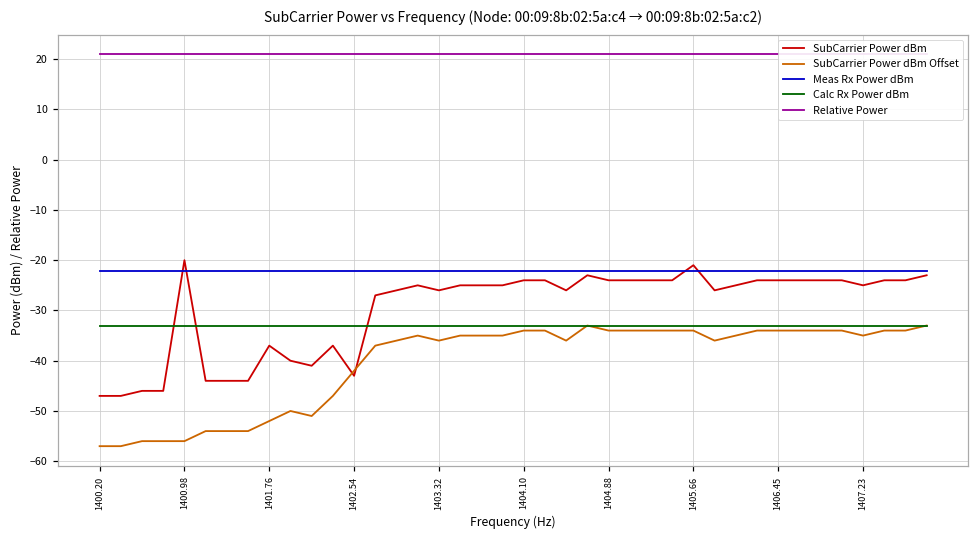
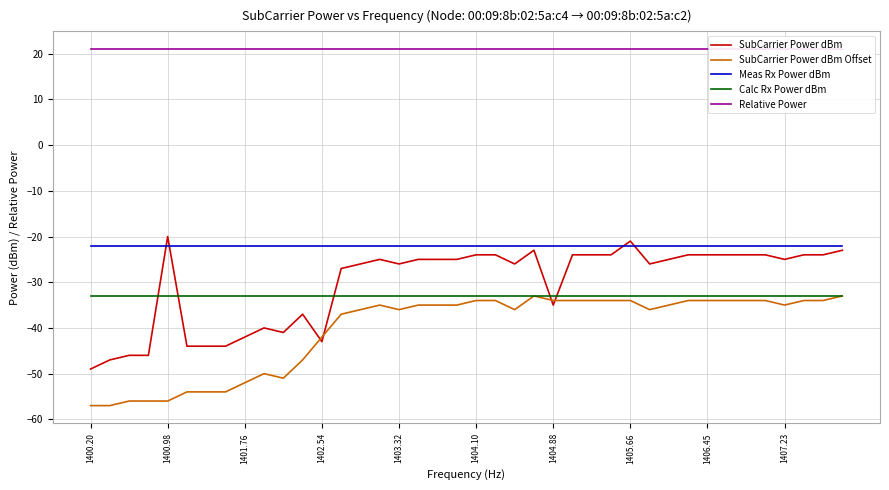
  {
    "SubCarrier Power dBm": {
-     "1400.20": -47,
+     "1400.20": -49,
      "1400.98": -20,
-     "1401.76": -37,
+     "1401.76": -42,
      "1402.54": -43,
      "1403.32": -26,
      "1404.10": -24,
-     "1404.88": -24,
+     "1404.88": -35,
      "1405.66": -21,
      "1406.45": -24,
      "1407.23": -25
    },
    "SubCarrier Power dBm Offset": {
      "1400.20": -57,
      "1400.98": -56,
      "1401.76": -52,
      "1402.54": -42,
      "1403.32": -36,
      "1404.10": -34,
      "1404.88": -34,
      "1405.66": -34,
      "1406.45": -34,
      "1407.23": -35
    },
    "Meas Rx Power dBm": {
      "1400.20": -22,
      "1400.98": -22,
      "1401.76": -22,
      "1402.54": -22,
      "1403.32": -22,
      "1404.10": -22,
      "1404.88": -22,
      "1405.66": -22,
      "1406.45": -22,
      "1407.23": -22
    },
    "Calc Rx Power dBm": {
      "1400.20": -33,
      "1400.98": -33,
      "1401.76": -33,
      "1402.54": -33,
      "1403.32": -33,
      "1404.10": -33,
      "1404.88": -33,
      "1405.66": -33,
      "1406.45": -33,
      "1407.23": -33
    },
    "Relative Power": {
      "1400.20": 21,
      "1400.98": 21,
      "1401.76": 21,
      "1402.54": 21,
      "1403.32": 21,
      "1404.10": 21,
      "1404.88": 21,
      "1405.66": 21
    }
  }
